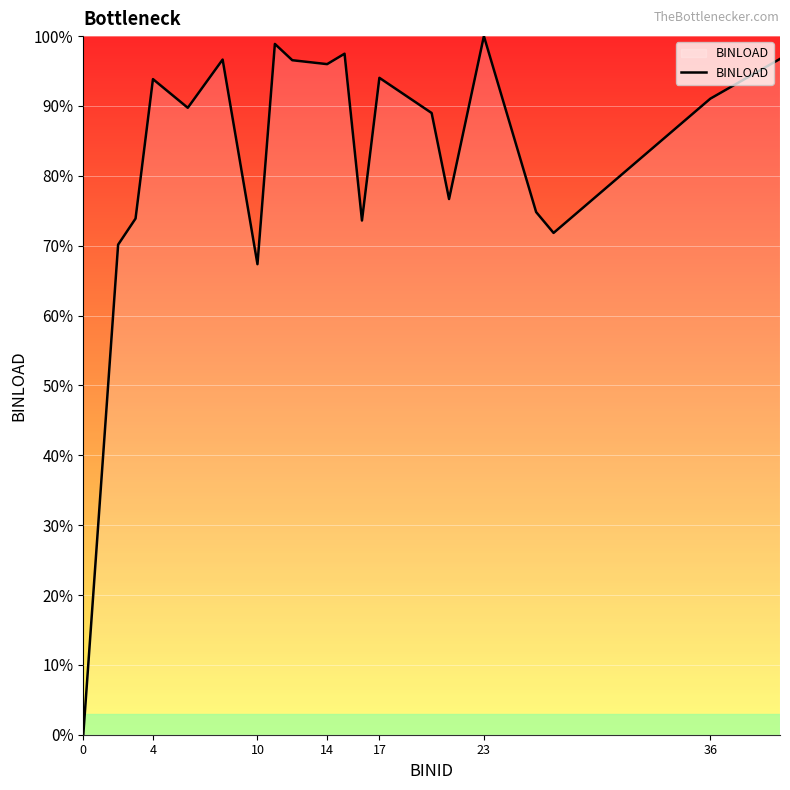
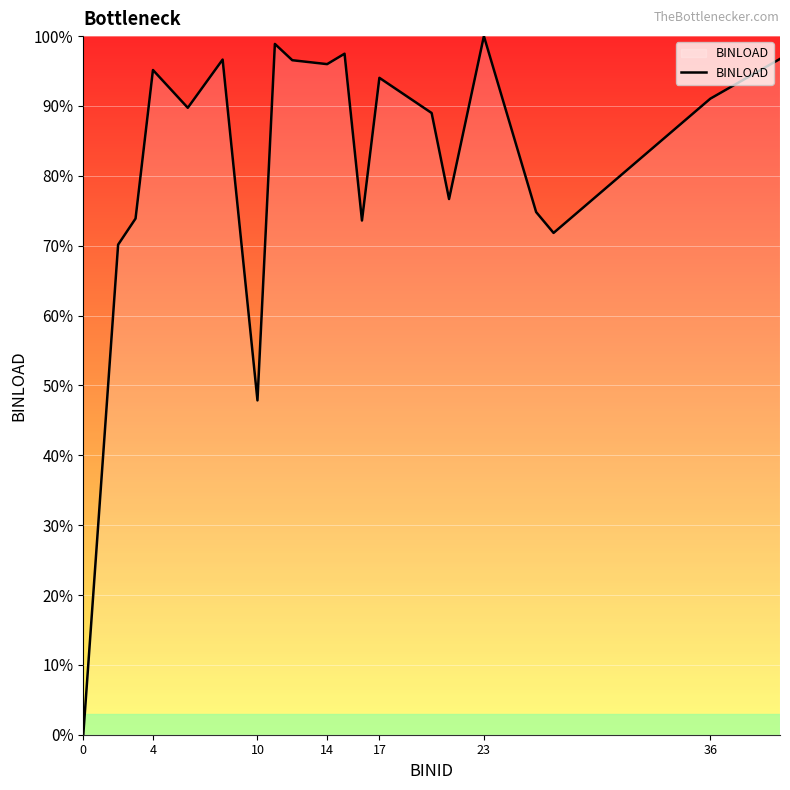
  {
-   "4": "94%",
-   "10": "67%",
+   "4": "95%",
+   "10": "48%",
    "14": "96%",
    "17": "94%",
    "23": "100%",
    "36": "91%"
  }
